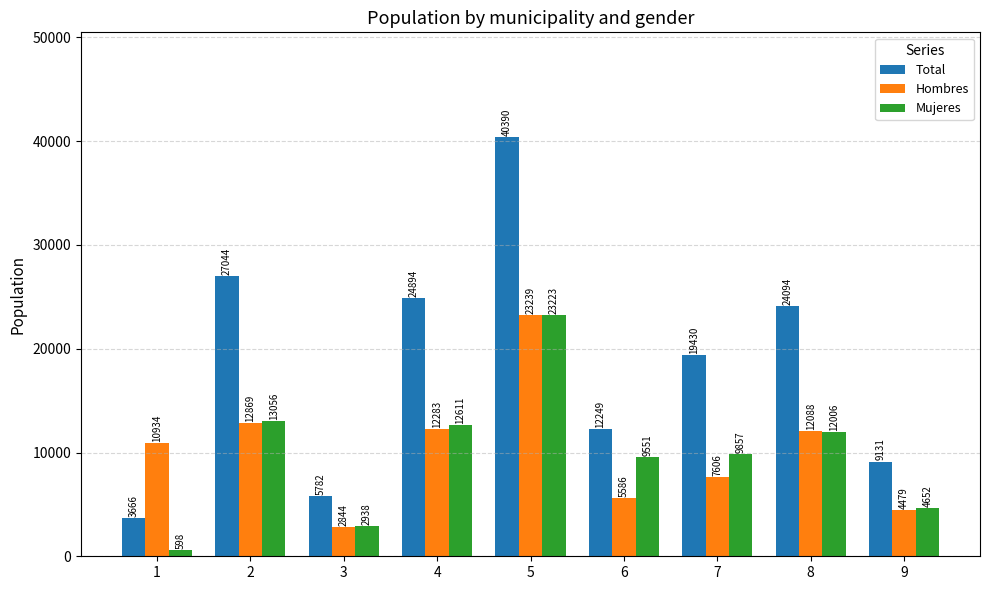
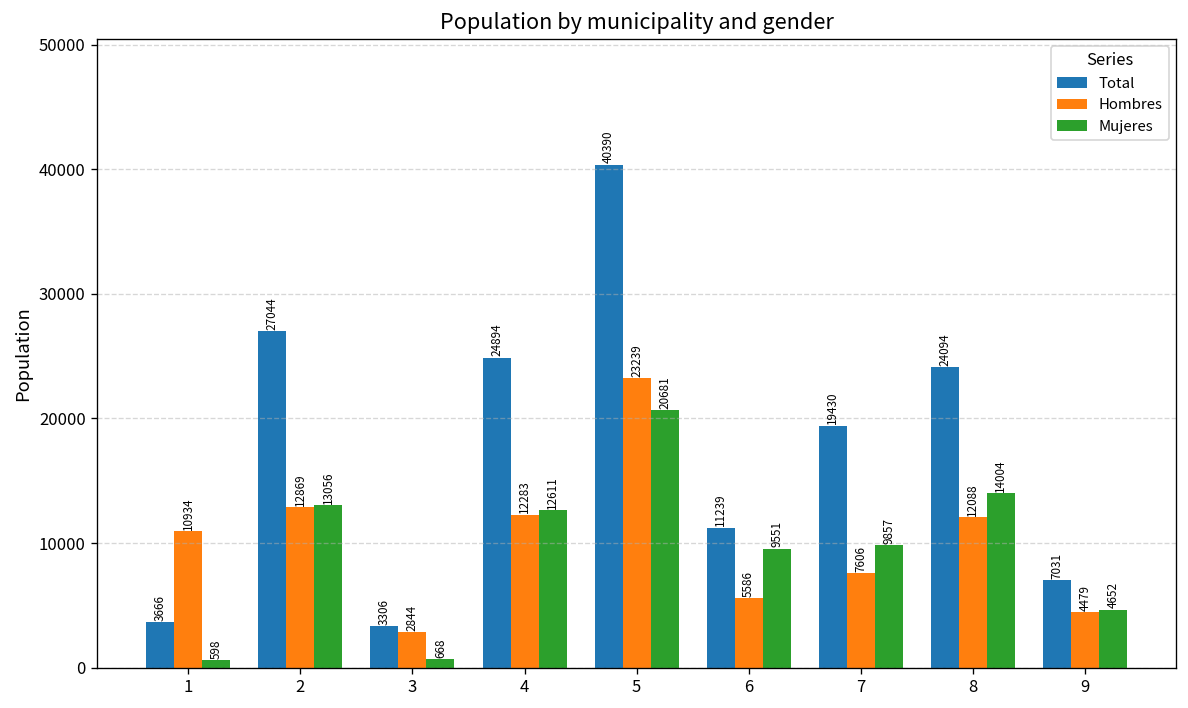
  {
    "Total": {
      "1": 3666,
      "2": 27044,
-     "3": 5782,
+     "3": 3306,
      "4": 24894,
      "5": 40390,
-     "6": 12249,
+     "6": 11239,
      "7": 19430,
      "8": 24094,
-     "9": 9131
+     "9": 7031
    },
    "Hombres": {
      "1": 10934,
      "2": 12869,
      "3": 2844,
      "4": 12283,
      "5": 23239,
      "6": 5586,
      "7": 7606,
      "8": 12088,
      "9": 4479
    },
    "Mujeres": {
      "1": 598,
      "2": 13056,
-     "3": 2938,
+     "3": 668,
      "4": 12611,
-     "5": 23223,
+     "5": 20681,
      "6": 9551,
      "7": 9857,
-     "8": 12006,
+     "8": 14004,
      "9": 4652
    }
  }
